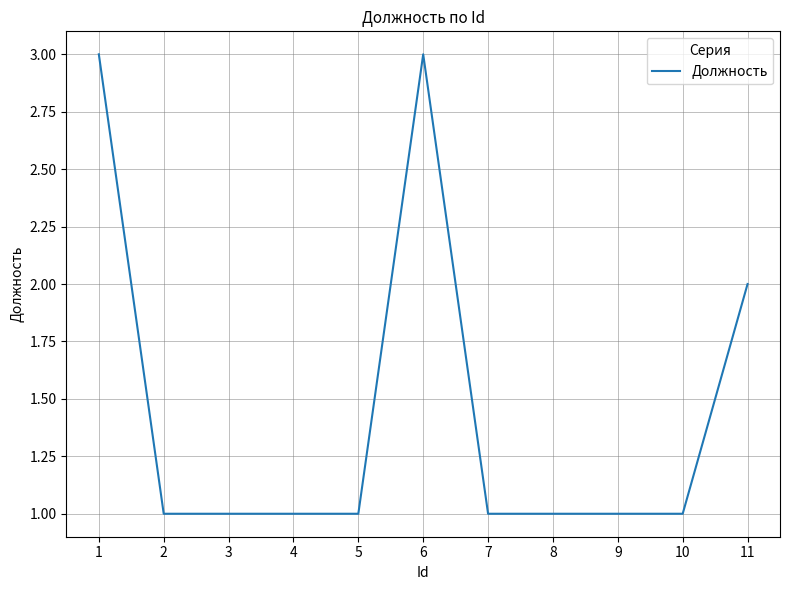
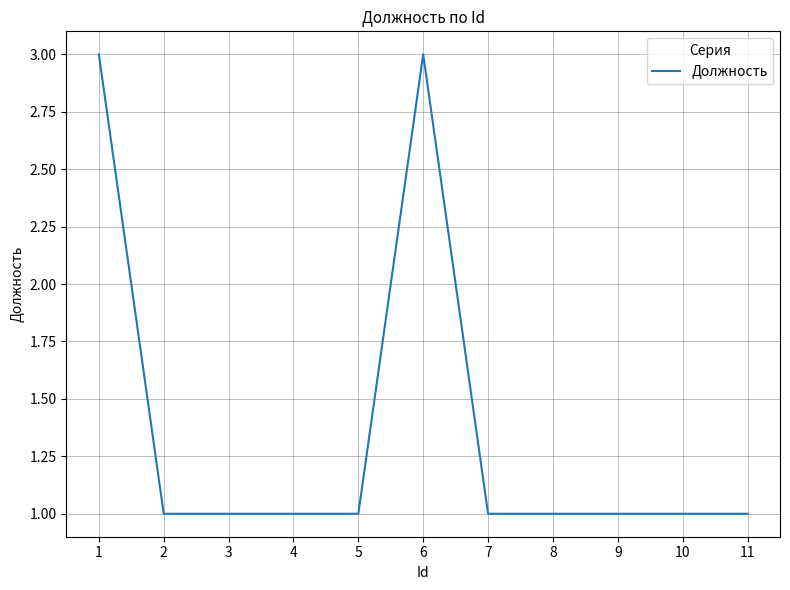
  {
    "1": 3,
    "2": 1,
    "3": 1,
    "4": 1,
    "5": 1,
    "6": 3,
    "7": 1,
    "8": 1,
    "9": 1,
    "10": 1,
-   "11": 2
+   "11": 1
  }
